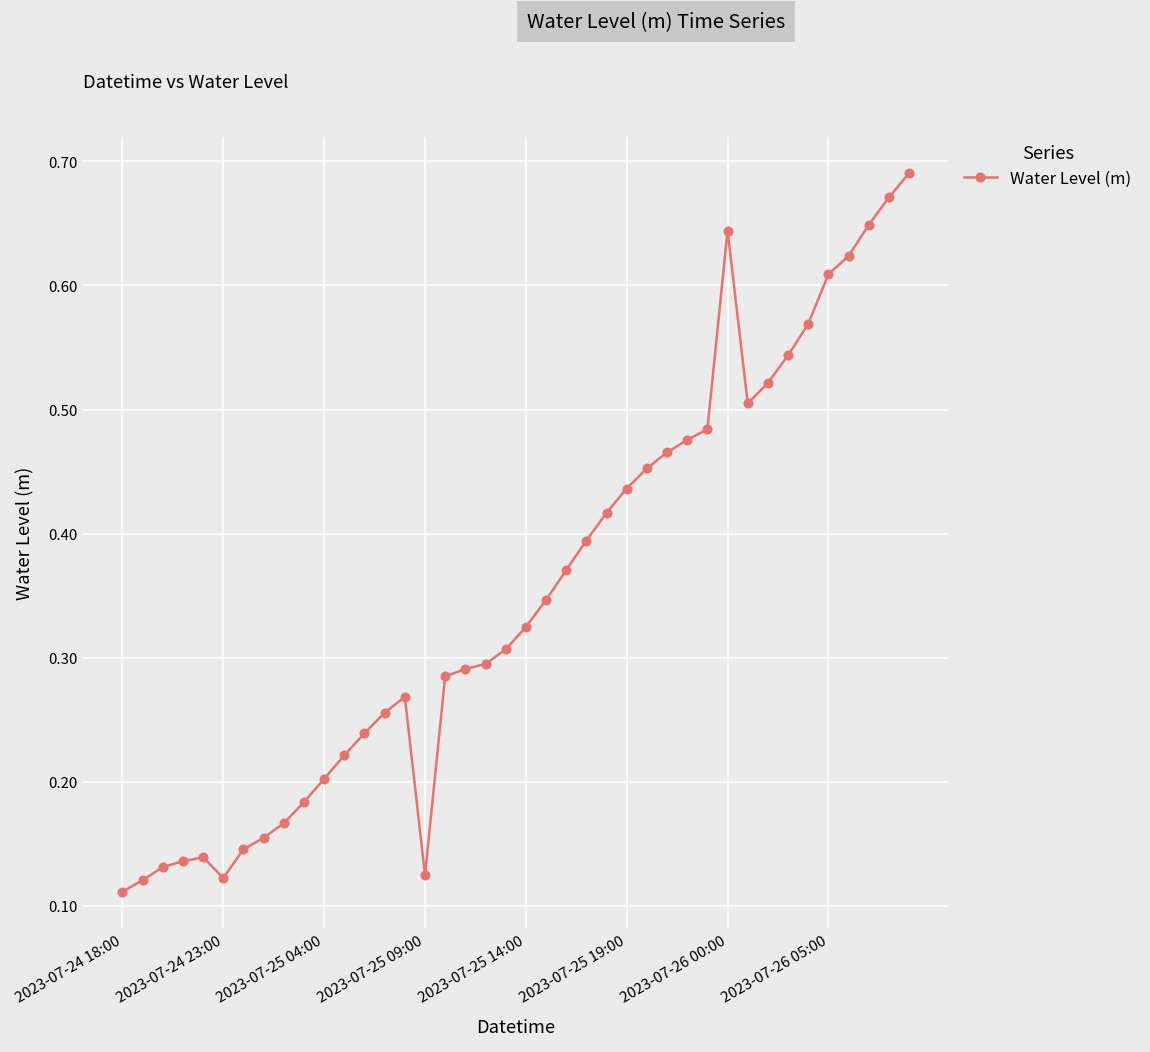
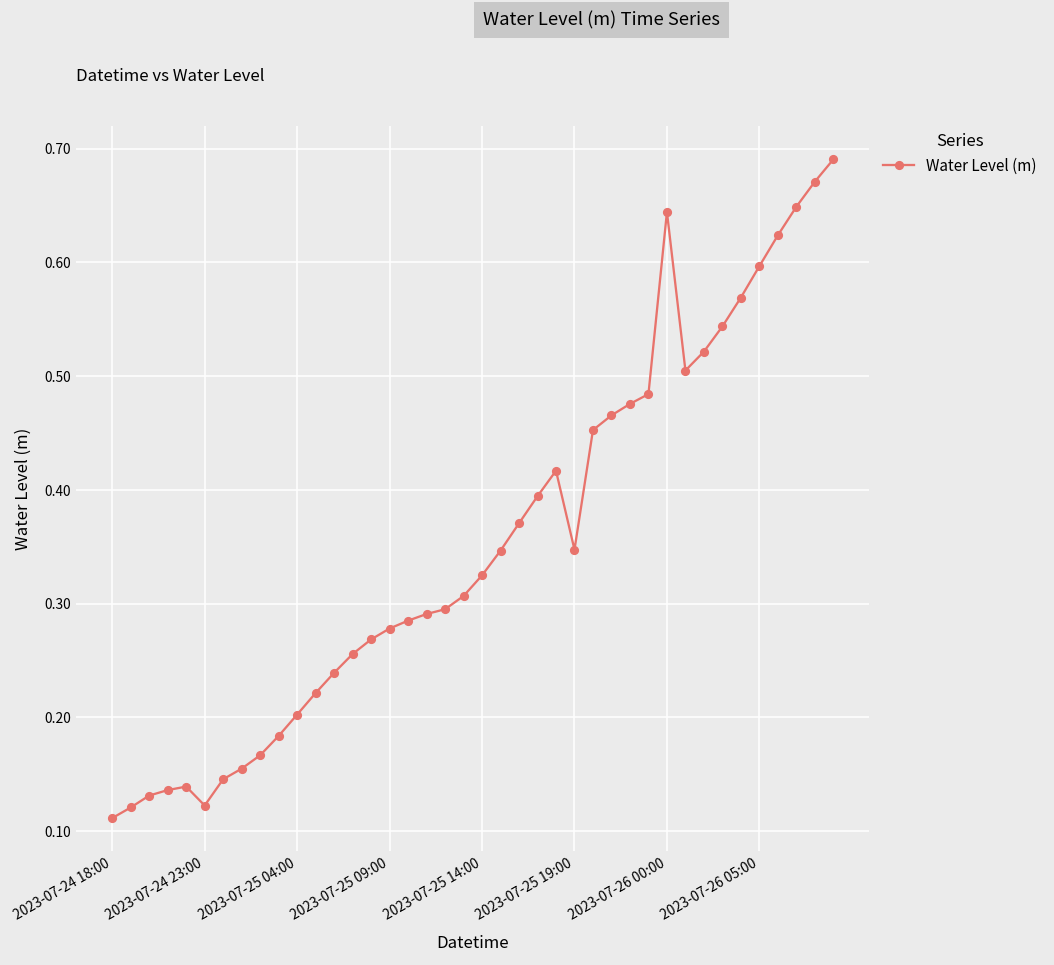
  {
    "2023-07-24 18:00": 0.111,
    "2023-07-24 23:00": 0.122,
    "2023-07-25 04:00": 0.202,
-   "2023-07-25 09:00": 0.125,
+   "2023-07-25 09:00": 0.278,
    "2023-07-25 14:00": 0.325,
-   "2023-07-25 19:00": 0.436,
+   "2023-07-25 19:00": 0.347,
    "2023-07-26 00:00": 0.644,
-   "2023-07-26 05:00": 0.609
+   "2023-07-26 05:00": 0.597
  }
